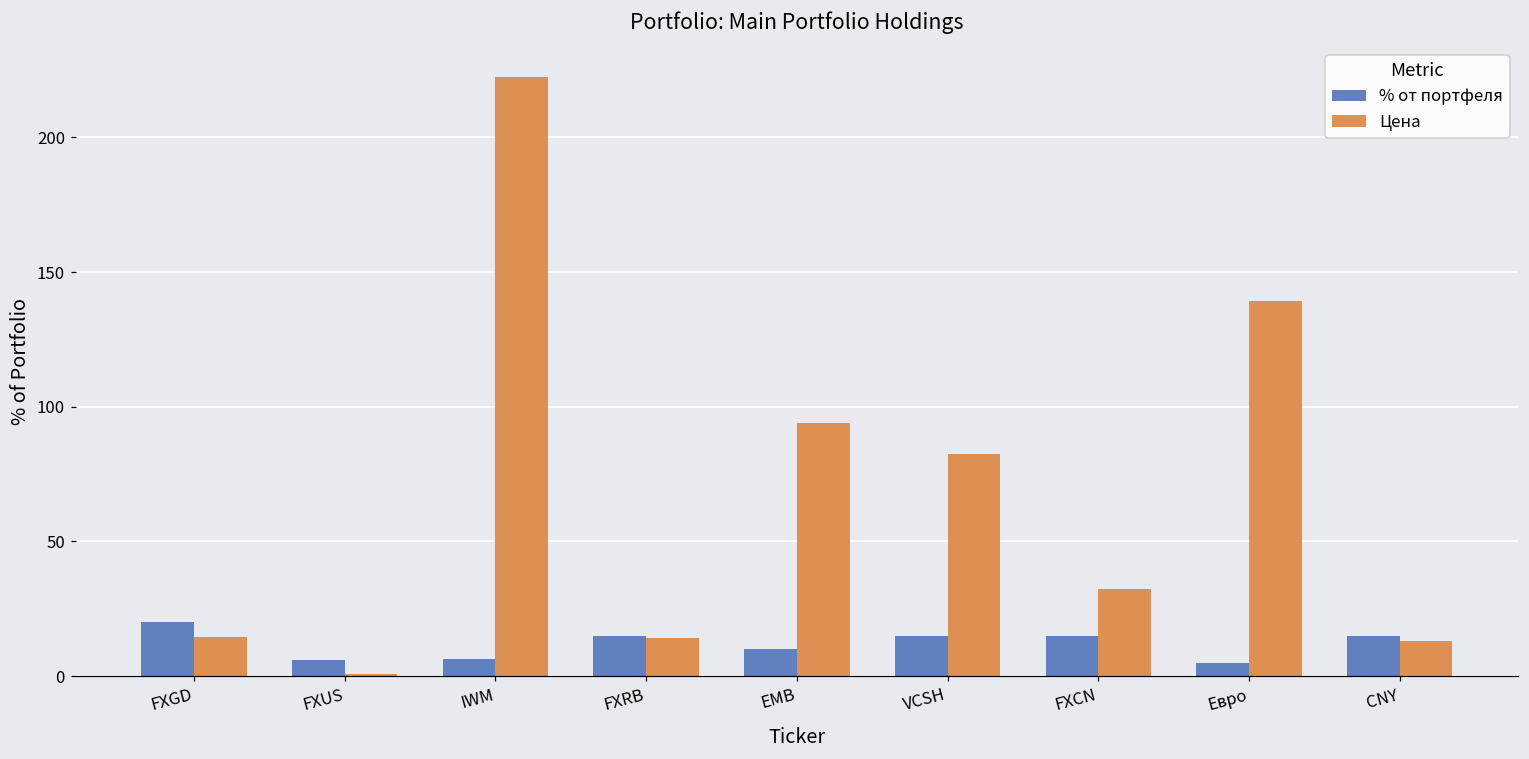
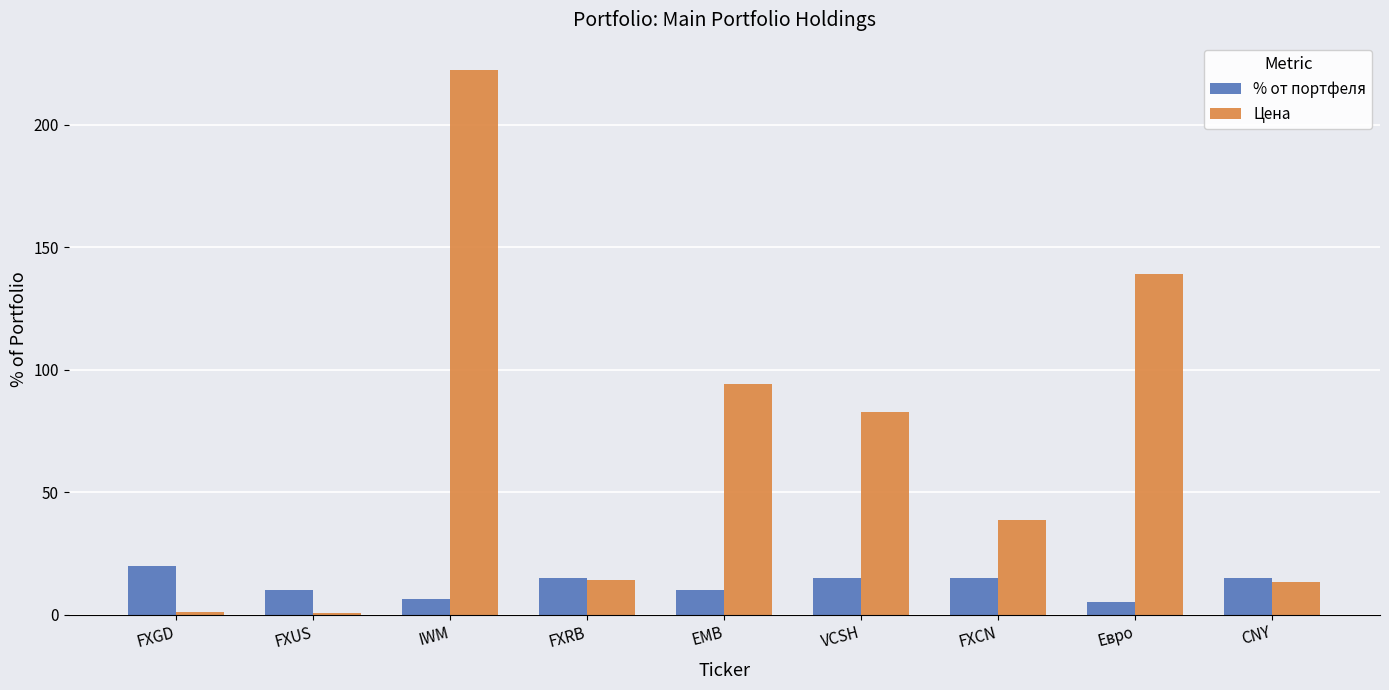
  {
    "% от портфеля": {
      "FXGD": 20,
-     "FXUS": 6,
+     "FXUS": 10,
      "IWM": 6,
      "FXRB": 15,
      "EMB": 10,
      "VCSH": 15,
      "FXCN": 15,
      "Евро": 5,
      "CNY": 15
    },
    "Цена": {
-     "FXGD": 14,
+     "FXGD": 1,
      "IWM": 222,
      "FXRB": 14,
      "EMB": 94,
      "VCSH": 83,
-     "FXCN": 32,
+     "FXCN": 39,
      "Евро": 139,
      "CNY": 13
    }
  }
